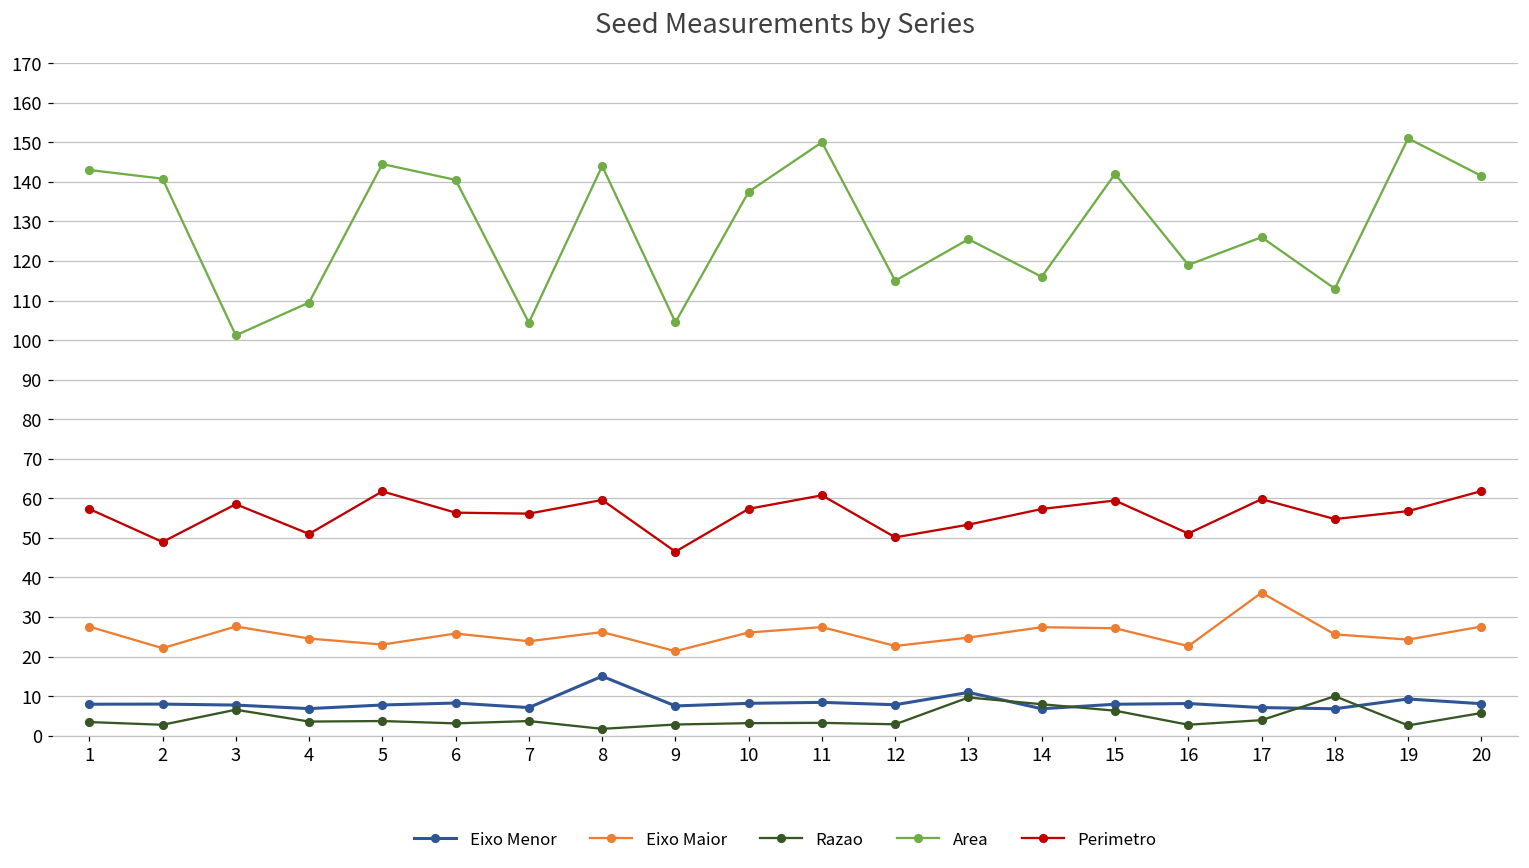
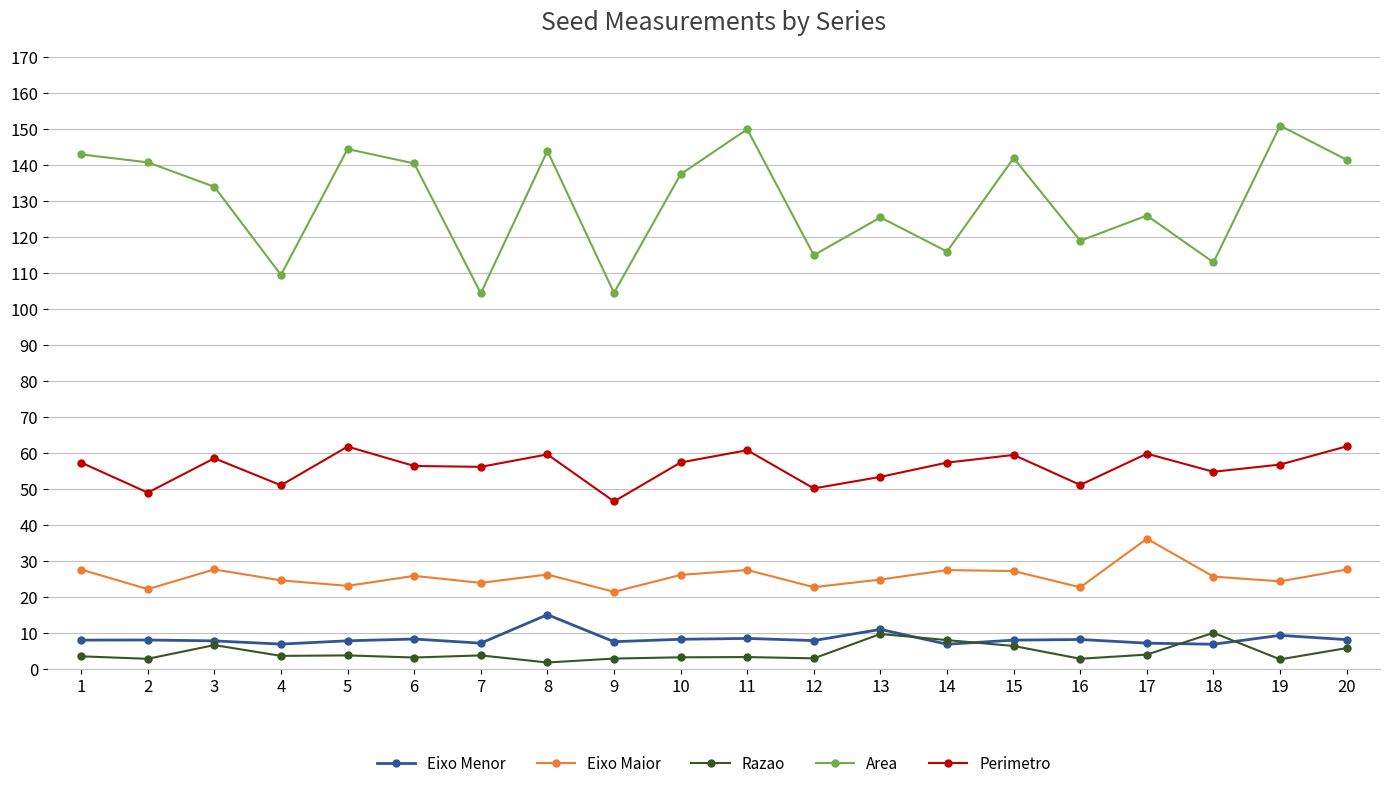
  {
    "Eixo Menor": {
      "1": 8,
      "2": 8,
      "3": 8,
      "4": 7,
      "5": 8,
      "6": 8,
      "7": 7,
      "8": 15,
      "9": 8,
      "10": 8,
      "11": 8,
      "12": 8,
      "13": 11,
      "14": 7,
      "15": 8,
      "16": 8,
      "17": 7,
      "18": 7,
      "19": 9,
      "20": 8
    },
    "Eixo Maior": {
      "1": 28,
      "2": 22,
      "3": 28,
      "4": 25,
      "5": 23,
      "6": 26,
      "7": 24,
      "8": 26,
      "9": 21,
      "10": 26,
      "11": 27,
      "12": 23,
      "13": 25,
      "14": 27,
      "15": 27,
      "16": 23,
      "17": 36,
      "18": 26,
      "19": 24,
      "20": 28
    },
    "Razao": {
      "1": 3,
      "2": 3,
      "3": 7,
      "4": 4,
      "5": 4,
      "6": 3,
      "7": 4,
      "8": 2,
      "9": 3,
      "10": 3,
      "11": 3,
      "12": 3,
      "13": 10,
      "14": 8,
      "15": 6,
      "16": 3,
      "17": 4,
      "18": 10,
      "19": 3,
      "20": 6
    },
    "Area": {
      "1": 143,
      "2": 141,
-     "3": 101,
+     "3": 134,
      "4": 110,
      "5": 145,
      "6": 141,
      "7": 104,
      "8": 144,
      "9": 105,
      "10": 138,
      "11": 150,
      "12": 115,
      "13": 126,
      "14": 116,
      "15": 142,
      "16": 119,
      "17": 126,
      "18": 113,
      "19": 151,
      "20": 142
    },
    "Perimetro": {
      "1": 57,
      "2": 49,
      "3": 59,
      "4": 51,
      "5": 62,
      "6": 56,
      "7": 56,
      "8": 60,
      "9": 47,
      "10": 57,
      "11": 61,
      "12": 50,
      "13": 53,
      "14": 57,
      "15": 59,
      "16": 51,
      "17": 60,
      "18": 55,
      "19": 57,
      "20": 62
    }
  }
